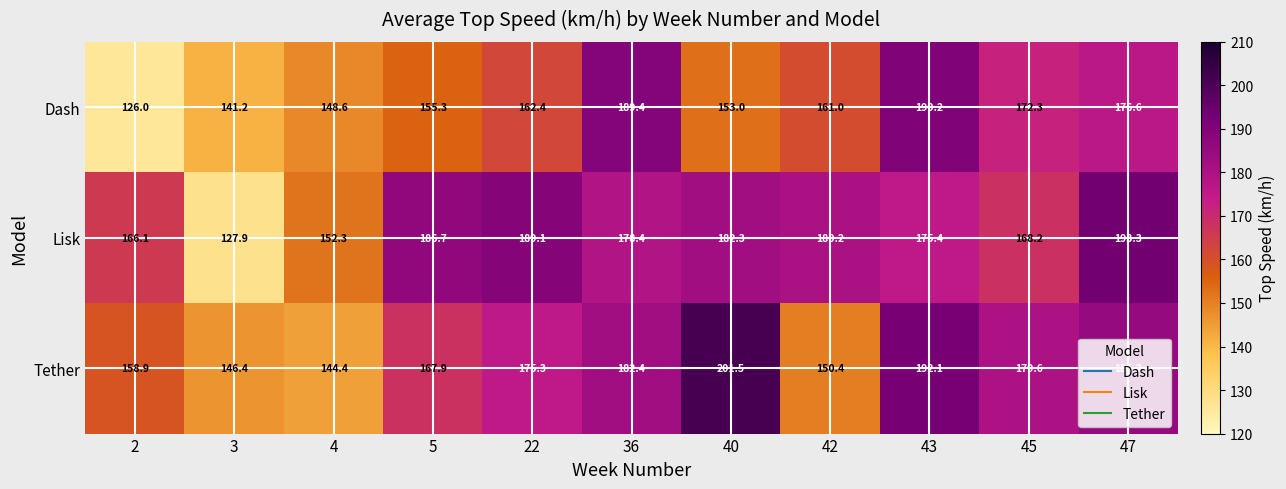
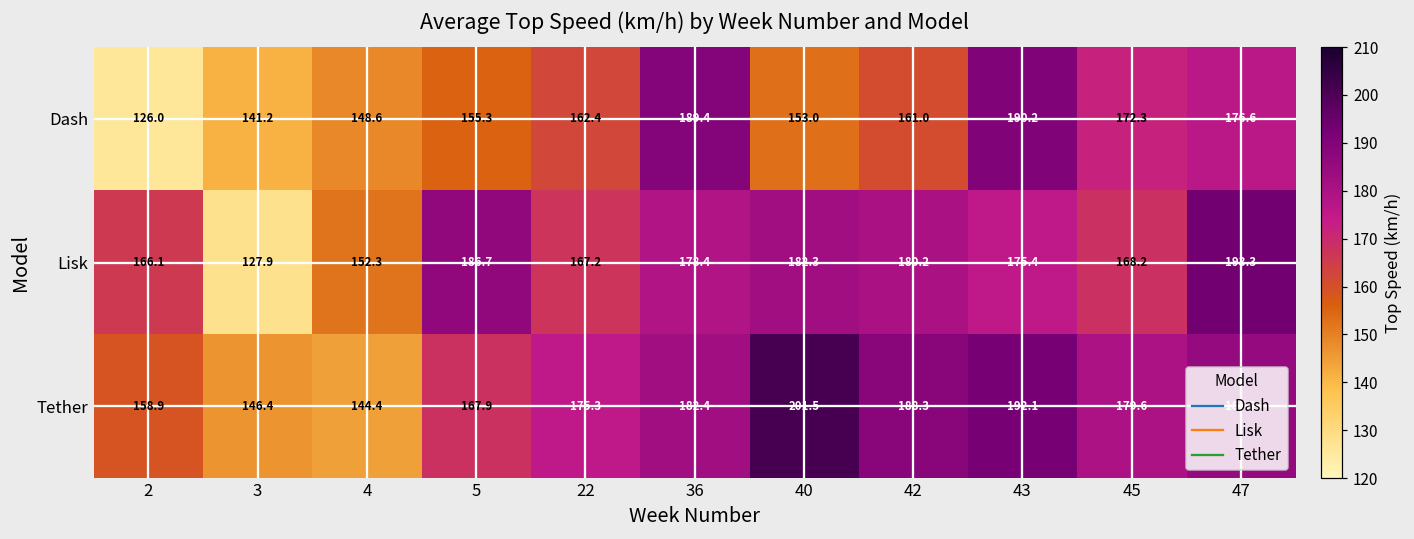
  {
    "Dash": {
      "2": 126.0,
      "3": 141.2,
      "4": 148.6,
      "5": 155.3,
      "22": 162.4,
      "36": 189.4,
      "40": 153.0,
      "42": 161.0,
      "43": 190.2,
      "45": 172.3,
      "47": 176.6
    },
    "Lisk": {
      "2": 166.1,
      "3": 127.9,
      "4": 152.3,
      "5": 186.7,
-     "22": 189.1,
+     "22": 167.2,
      "36": 178.4,
      "40": 182.3,
      "42": 180.2,
      "43": 175.4,
      "45": 168.2,
      "47": 193.3
    },
    "Tether": {
      "2": 158.9,
      "3": 146.4,
      "4": 144.4,
      "5": 167.9,
      "22": 175.3,
      "36": 182.4,
      "40": 201.5,
-     "42": 150.4,
+     "42": 188.3,
      "43": 192.1,
      "45": 179.6
    }
  }
